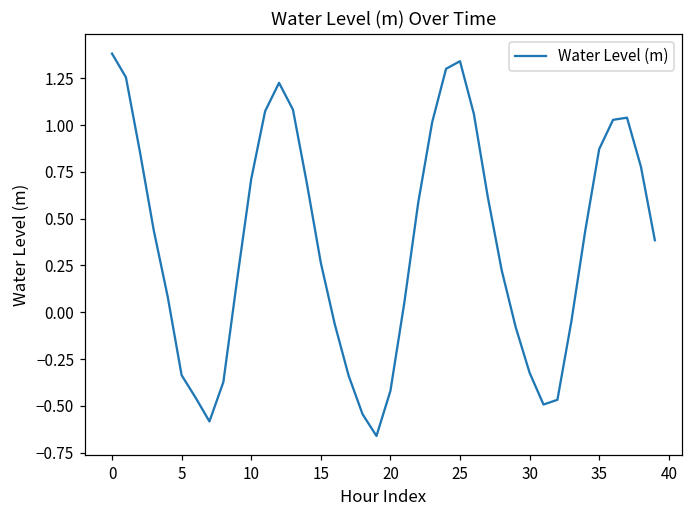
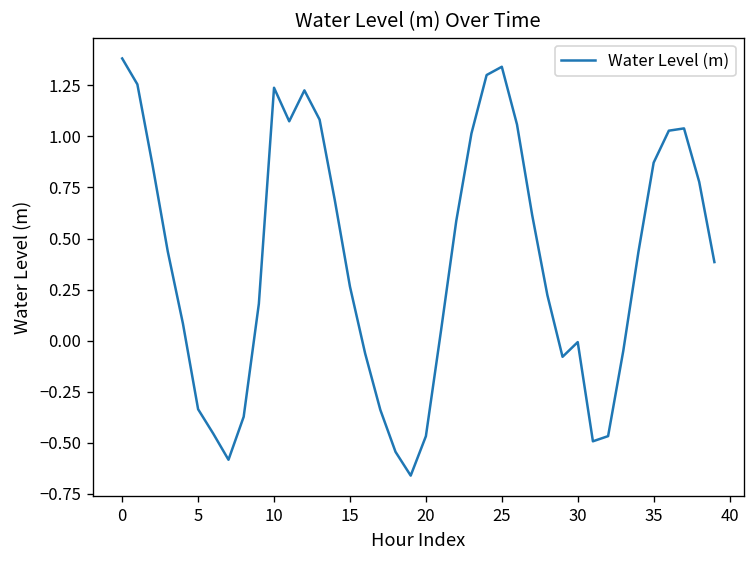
  {
    "0": 1.38,
    "5": -0.34,
-   "10": 0.71,
+   "10": 1.24,
    "15": 0.26,
-   "20": -0.42,
+   "20": -0.47,
    "25": 1.34,
-   "30": -0.32,
+   "30": -0.01,
    "35": 0.87
  }
